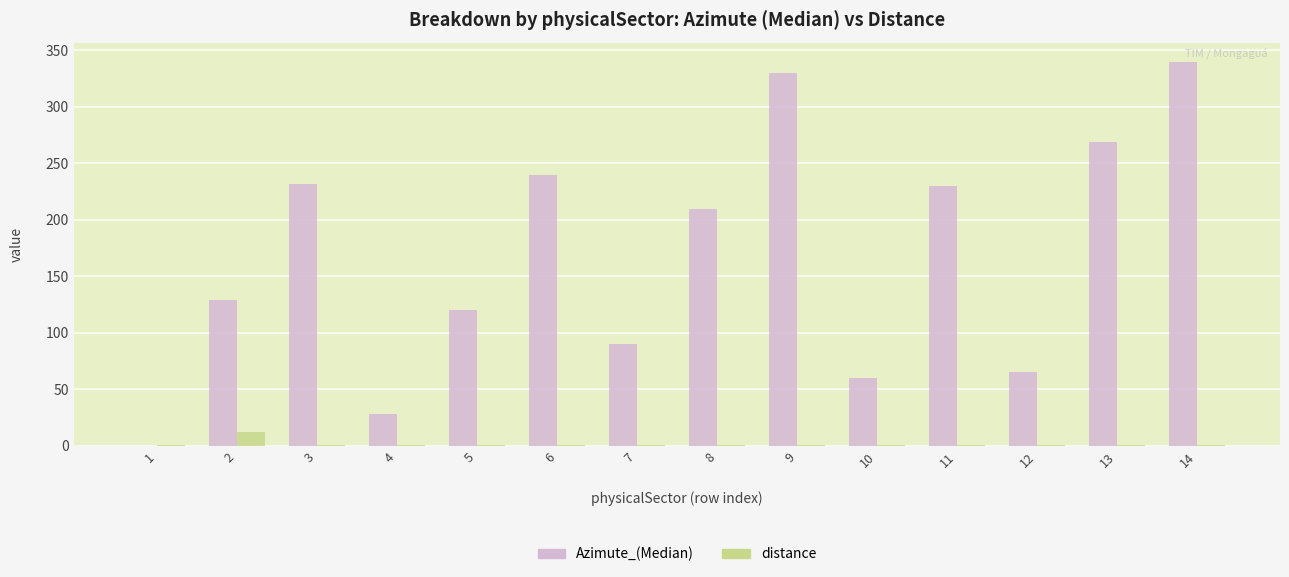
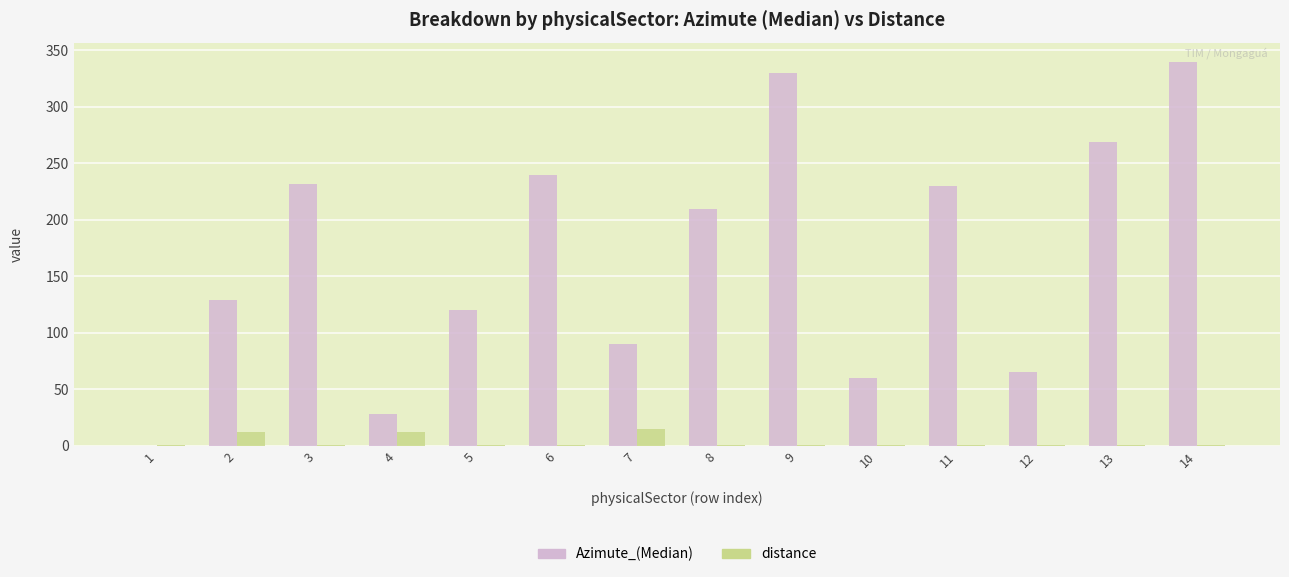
  {
    "Azimute_(Median)": {
      "1": 0,
      "2": 129,
      "3": 232,
      "4": 28,
      "5": 120,
      "6": 240,
      "7": 90,
      "8": 210,
      "9": 330,
      "10": 60,
      "11": 230,
      "12": 65,
      "13": 269,
      "14": 340
    },
    "distance": {
      "2": 12,
-     "4": 0,
-     "7": 1
+     "4": 12,
+     "7": 15
    }
  }
